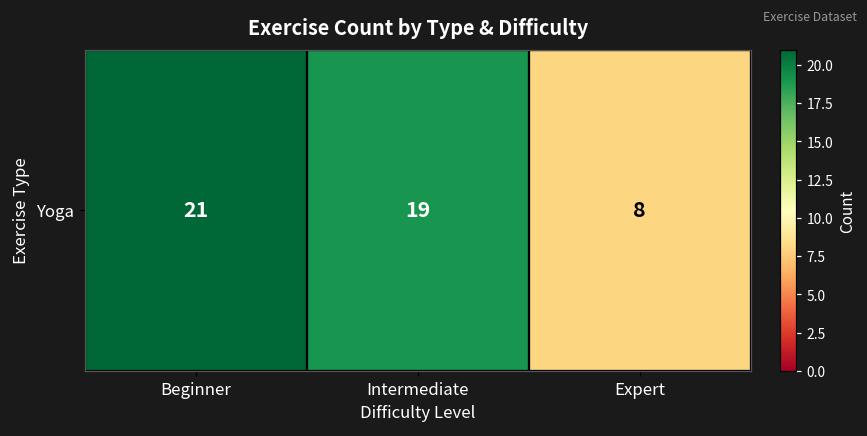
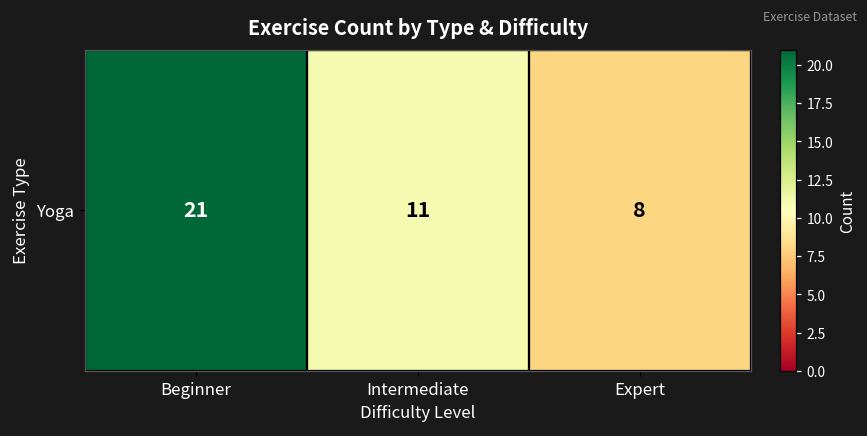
  {
    "Yoga": {
      "Beginner": 21,
-     "Intermediate": 19,
+     "Intermediate": 11,
      "Expert": 8
    }
  }
